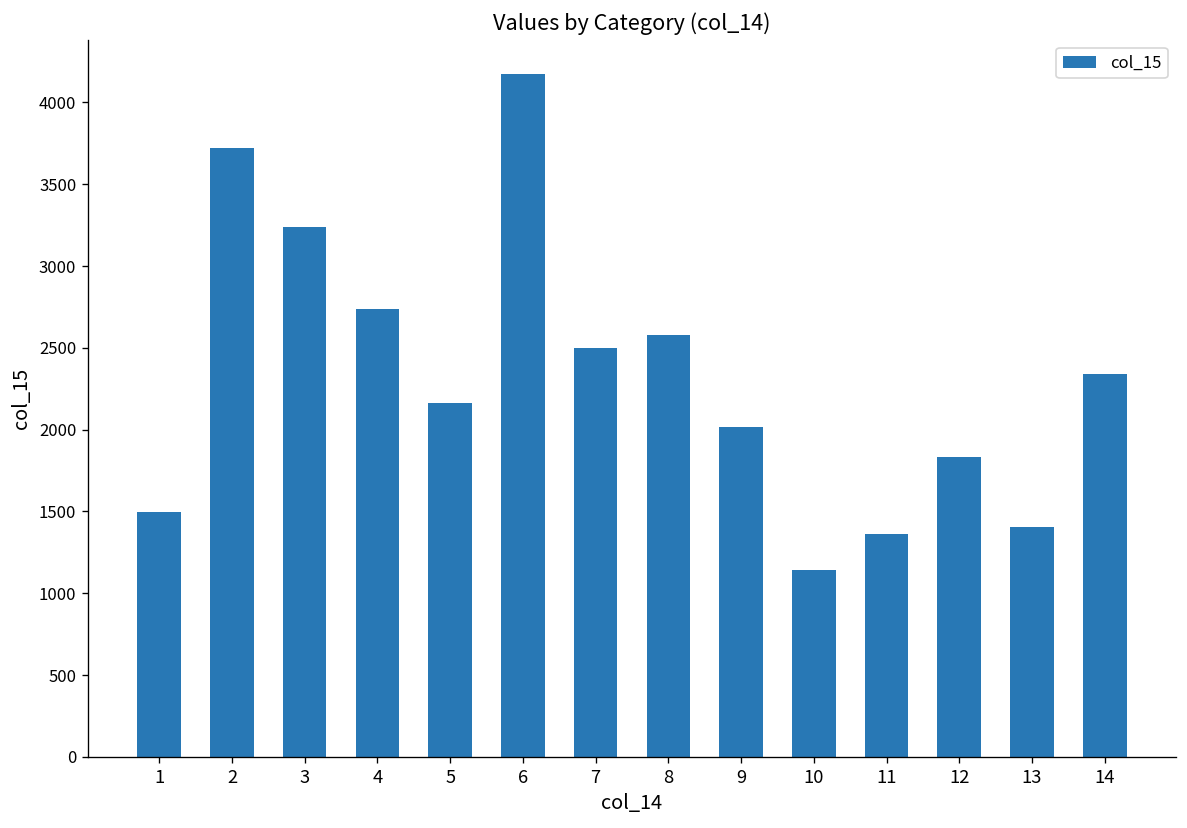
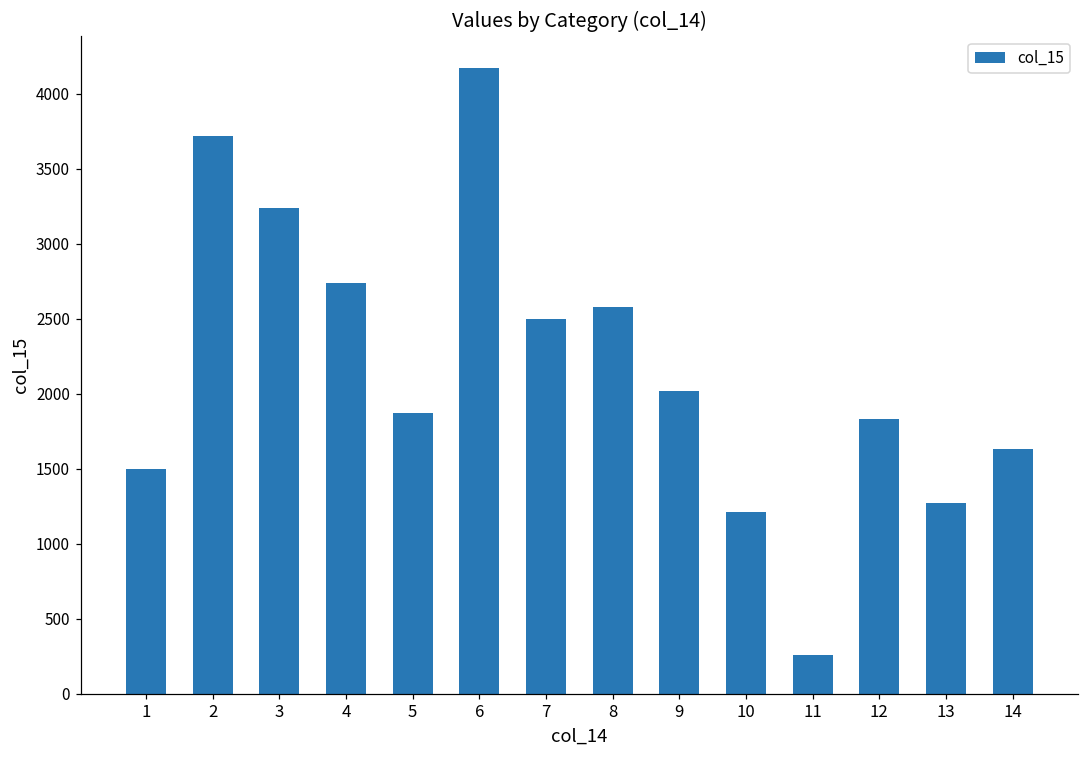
  {
    "1": 1500,
    "2": 3720,
    "3": 3240,
    "4": 2740,
-   "5": 2160,
+   "5": 1870,
    "6": 4180,
    "7": 2500,
    "8": 2580,
    "9": 2020,
-   "10": 1140,
-   "11": 1360,
+   "10": 1210,
+   "11": 260,
    "12": 1830,
-   "13": 1410,
-   "14": 2340
+   "13": 1270,
+   "14": 1630
  }
